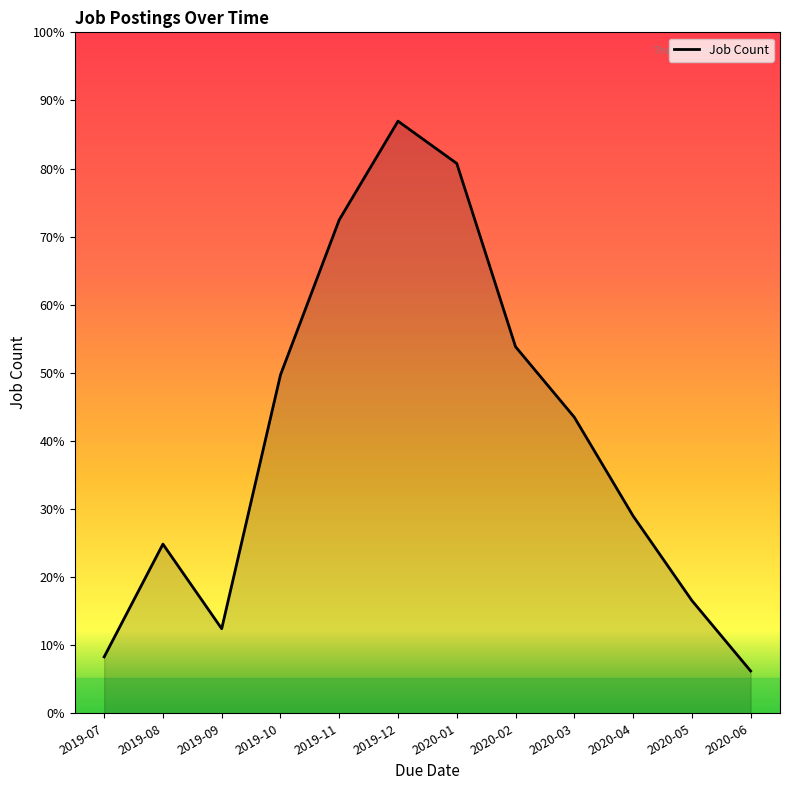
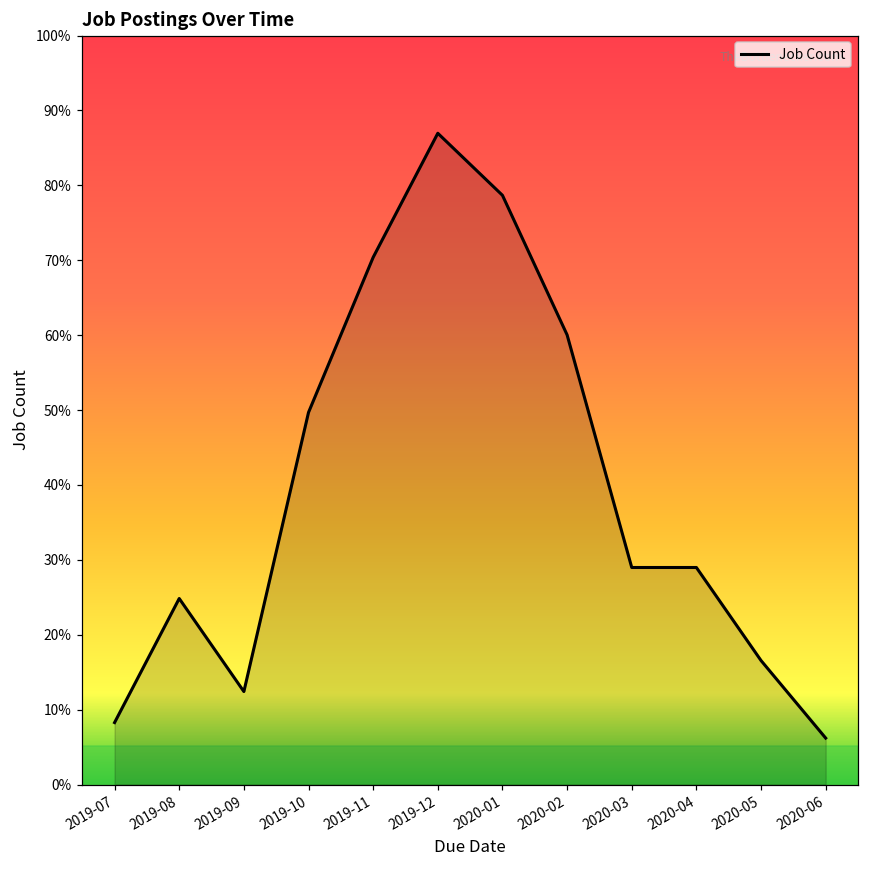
  {
    "2019-07": "8%",
    "2019-08": "25%",
    "2019-09": "12%",
    "2019-10": "50%",
-   "2019-11": "72%",
+   "2019-11": "70%",
    "2019-12": "87%",
-   "2020-01": "81%",
-   "2020-02": "54%",
-   "2020-03": "43%",
+   "2020-01": "79%",
+   "2020-02": "60%",
+   "2020-03": "29%",
    "2020-04": "29%",
    "2020-05": "17%",
    "2020-06": "6%"
  }
